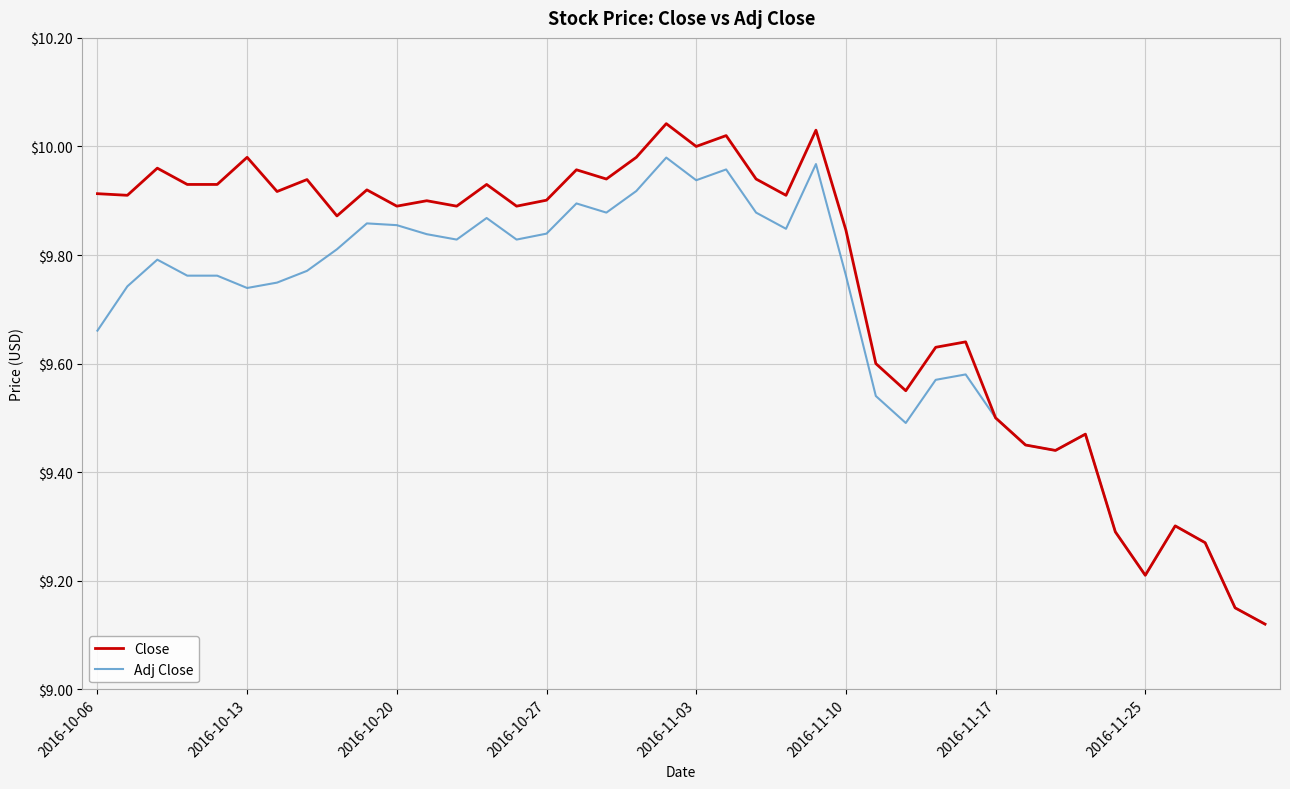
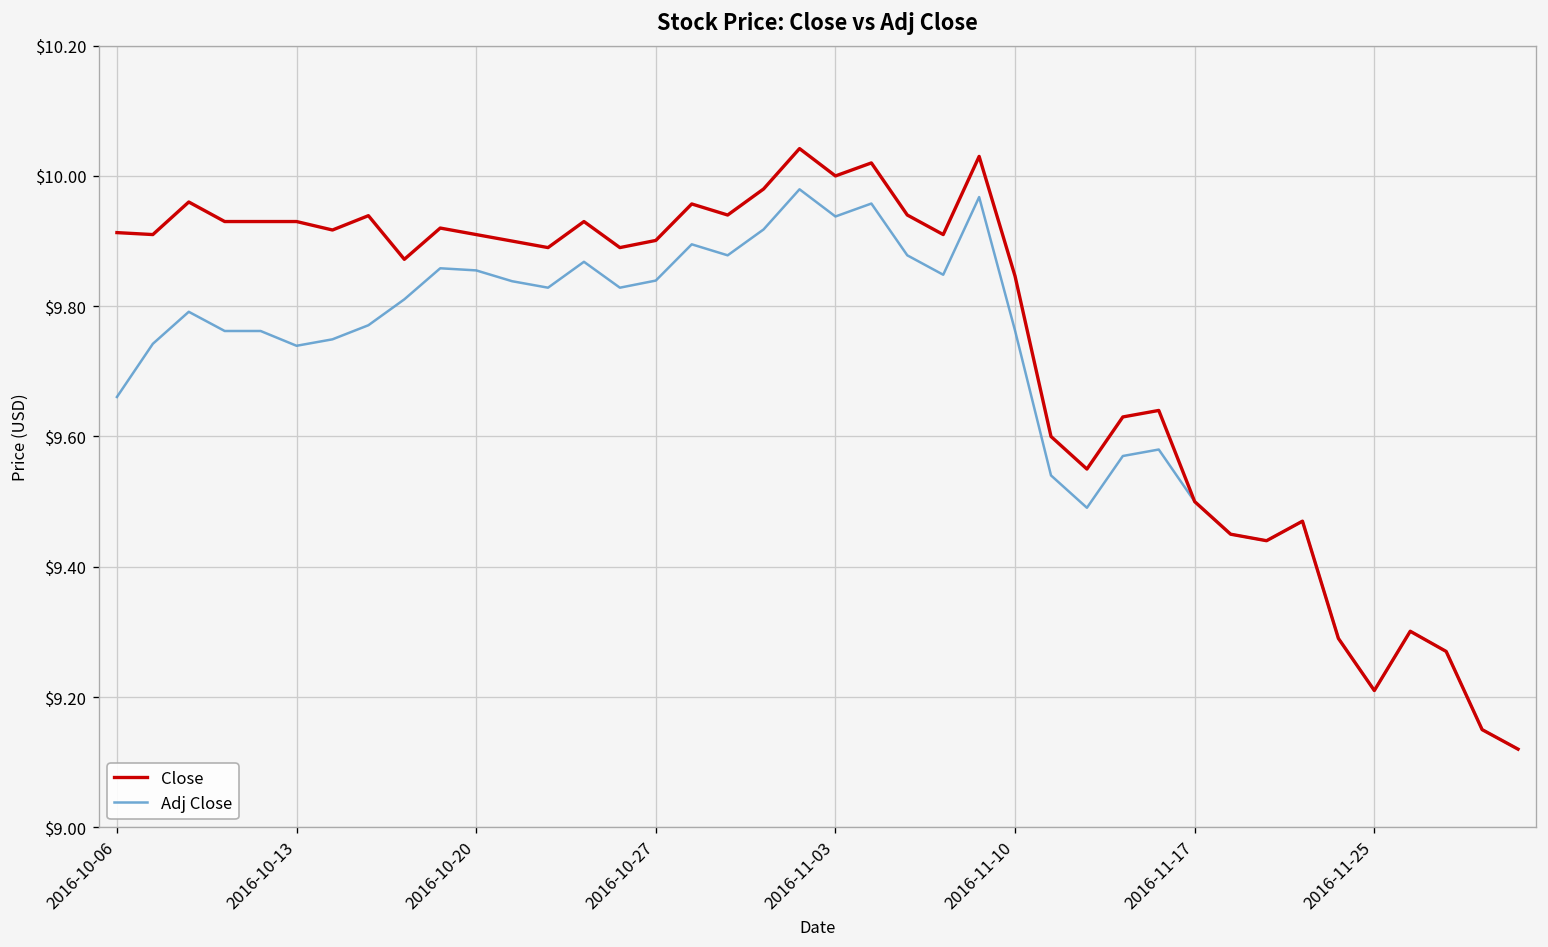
  {
    "Close": {
      "2016-10-06": "$9.91",
-     "2016-10-13": "$9.98",
-     "2016-10-20": "$9.89",
+     "2016-10-13": "$9.93",
+     "2016-10-20": "$9.91",
      "2016-10-27": "$9.90",
      "2016-11-03": "$10.00",
      "2016-11-10": "$9.85"
    },
    "Adj Close": {
      "2016-10-06": "$9.66",
      "2016-10-13": "$9.74",
      "2016-10-20": "$9.85",
      "2016-10-27": "$9.84",
      "2016-11-03": "$9.94",
      "2016-11-10": "$9.76"
    }
  }
